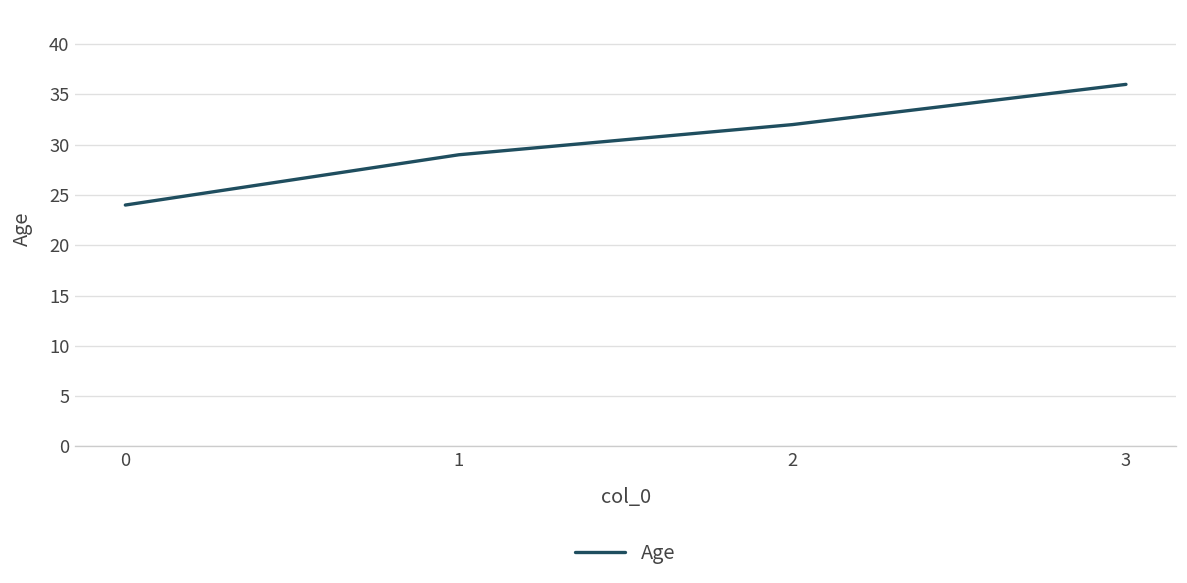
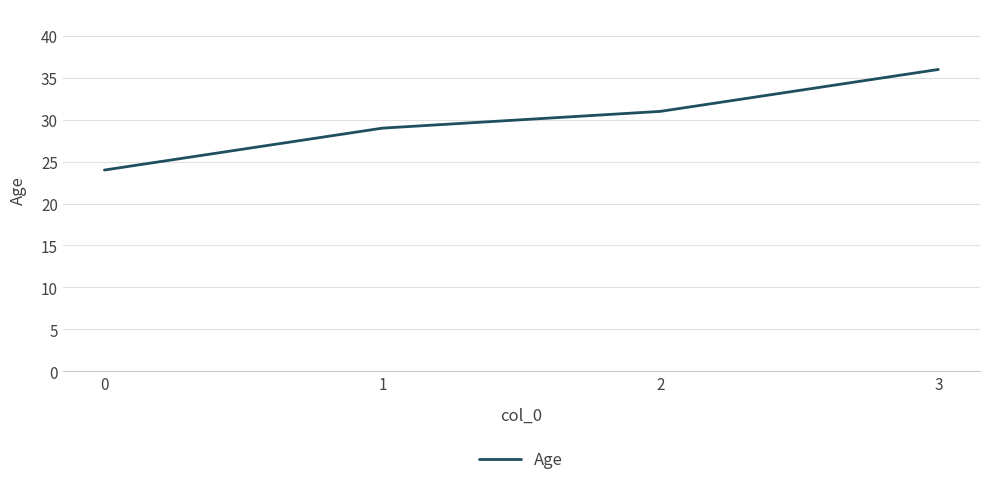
  {
    "0": 24,
    "1": 29,
-   "2": 32,
+   "2": 31,
    "3": 36
  }
